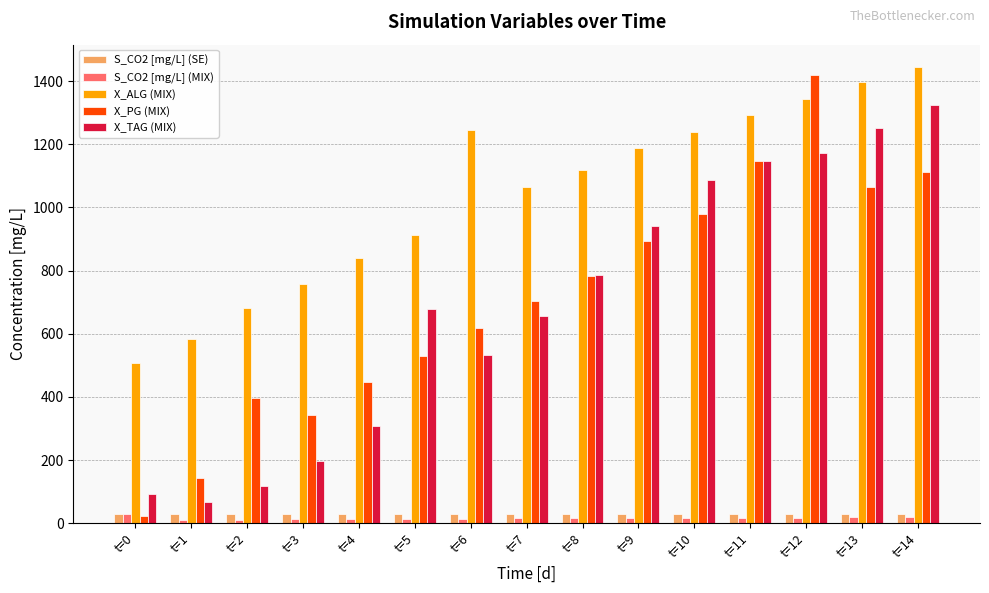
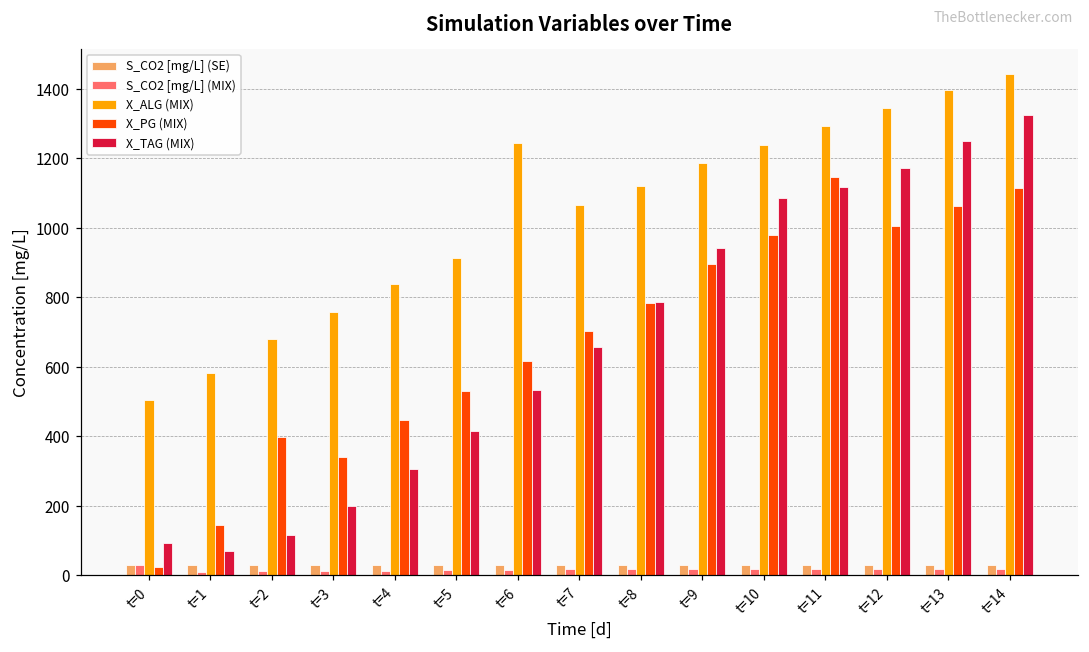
  {
    "X_ALG (MIX)": {
      "t=0": 510,
      "t=1": 580,
      "t=2": 680,
      "t=3": 760,
      "t=4": 840,
      "t=5": 910,
      "t=6": 1240,
      "t=7": 1060,
      "t=8": 1120,
      "t=9": 1190,
      "t=10": 1240,
      "t=11": 1290,
      "t=12": 1340,
      "t=13": 1400,
      "t=14": 1440
    },
    "X_PG (MIX)": {
      "t=0": 20,
      "t=1": 140,
      "t=2": 400,
      "t=3": 340,
      "t=4": 450,
      "t=5": 530,
      "t=6": 620,
      "t=7": 700,
      "t=8": 780,
      "t=9": 890,
      "t=10": 980,
      "t=11": 1150,
-     "t=12": 1420,
+     "t=12": 1010,
      "t=13": 1060,
      "t=14": 1110
    },
    "X_TAG (MIX)": {
      "t=0": 90,
      "t=1": 70,
      "t=2": 120,
      "t=3": 200,
      "t=4": 310,
-     "t=5": 680,
+     "t=5": 410,
      "t=6": 530,
      "t=7": 660,
      "t=8": 790,
      "t=9": 940,
      "t=10": 1090,
-     "t=11": 1150,
+     "t=11": 1120,
      "t=12": 1170,
      "t=13": 1250,
      "t=14": 1320
    }
  }
